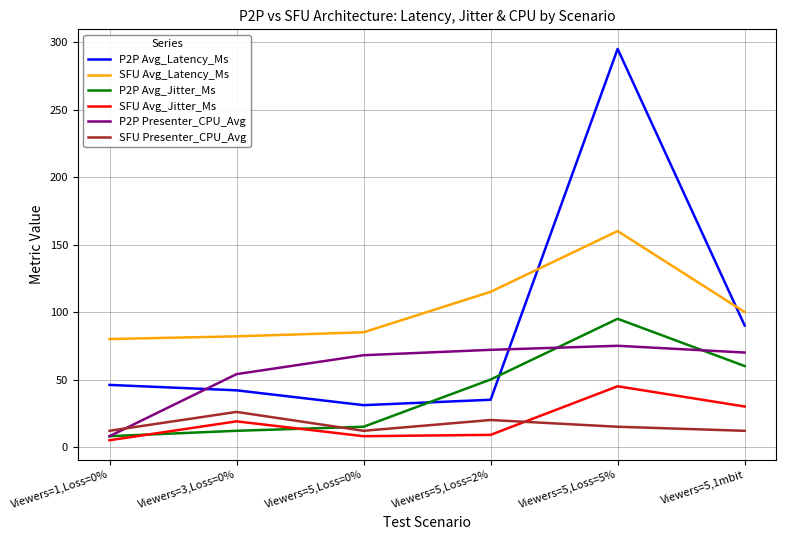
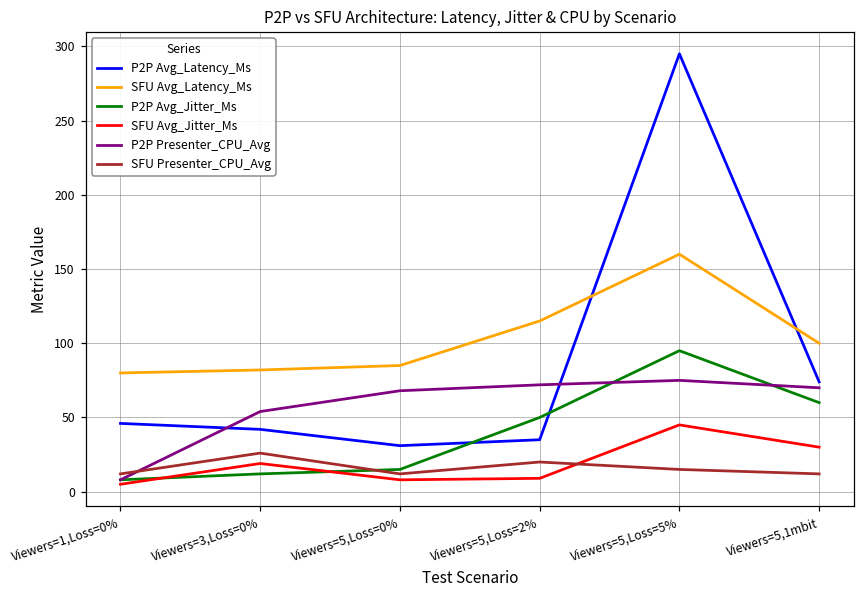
  {
    "P2P Avg_Latency_Ms": {
      "Viewers=1,Loss=0%": 46,
      "Viewers=3,Loss=0%": 42,
      "Viewers=5,Loss=0%": 31,
      "Viewers=5,Loss=2%": 35,
      "Viewers=5,Loss=5%": 295,
-     "Viewers=5,1mbit": 90
+     "Viewers=5,1mbit": 74
    },
    "SFU Avg_Latency_Ms": {
      "Viewers=1,Loss=0%": 80,
      "Viewers=3,Loss=0%": 82,
      "Viewers=5,Loss=0%": 85,
      "Viewers=5,Loss=2%": 115,
      "Viewers=5,Loss=5%": 160,
      "Viewers=5,1mbit": 100
    },
    "P2P Avg_Jitter_Ms": {
      "Viewers=3,Loss=0%": 12,
      "Viewers=5,Loss=0%": 15,
      "Viewers=5,Loss=2%": 50,
      "Viewers=5,Loss=5%": 95,
      "Viewers=5,1mbit": 60
    },
    "SFU Avg_Jitter_Ms": {
      "Viewers=1,Loss=0%": 5,
      "Viewers=3,Loss=0%": 19,
      "Viewers=5,Loss=0%": 8,
      "Viewers=5,Loss=2%": 9,
      "Viewers=5,Loss=5%": 45,
      "Viewers=5,1mbit": 30
    },
    "P2P Presenter_CPU_Avg": {
      "Viewers=3,Loss=0%": 54,
      "Viewers=5,Loss=0%": 68,
      "Viewers=5,Loss=2%": 72,
      "Viewers=5,Loss=5%": 75,
      "Viewers=5,1mbit": 70
    },
    "SFU Presenter_CPU_Avg": {
      "Viewers=1,Loss=0%": 12,
      "Viewers=3,Loss=0%": 26,
      "Viewers=5,Loss=0%": 12,
      "Viewers=5,Loss=2%": 20,
      "Viewers=5,Loss=5%": 15,
      "Viewers=5,1mbit": 12
    }
  }
